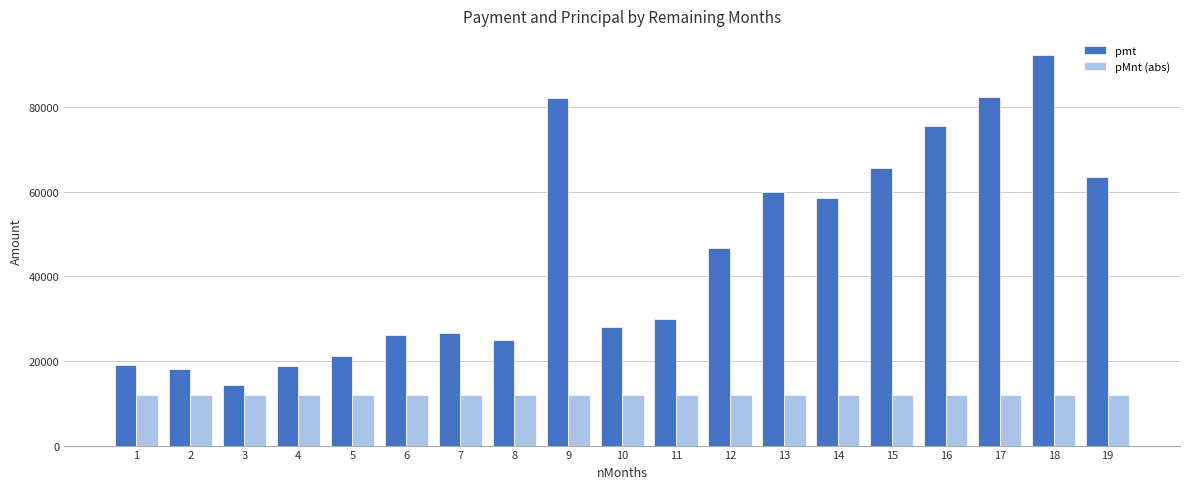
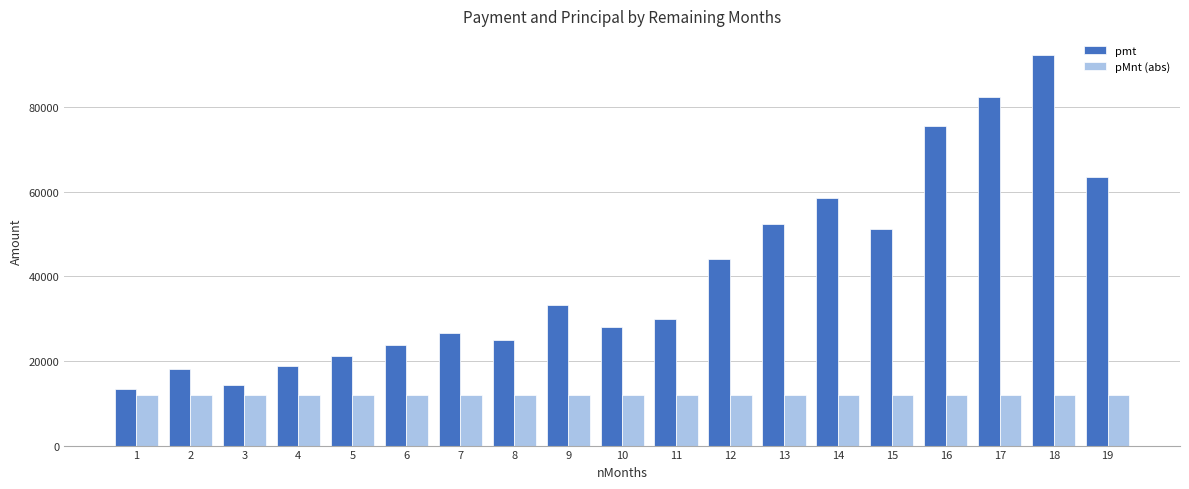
  {
    "pmt": {
-     "1": 19000,
+     "1": 13000,
      "2": 18000,
      "3": 14000,
      "4": 19000,
      "5": 21000,
-     "6": 26000,
+     "6": 24000,
      "7": 27000,
      "8": 25000,
-     "9": 82000,
+     "9": 33000,
      "10": 28000,
      "11": 30000,
-     "12": 47000,
-     "13": 60000,
+     "12": 44000,
+     "13": 52000,
      "14": 59000,
-     "15": 66000,
+     "15": 51000,
      "16": 76000,
      "17": 82000,
      "18": 92000,
      "19": 63000
    },
    "pMnt (abs)": {
      "1": 12000,
      "2": 12000,
      "3": 12000,
      "4": 12000,
      "5": 12000,
      "6": 12000,
      "7": 12000,
      "8": 12000,
      "9": 12000,
      "10": 12000,
      "11": 12000,
      "12": 12000,
      "13": 12000,
      "14": 12000,
      "15": 12000,
      "16": 12000,
      "17": 12000,
      "18": 12000,
      "19": 12000
    }
  }
